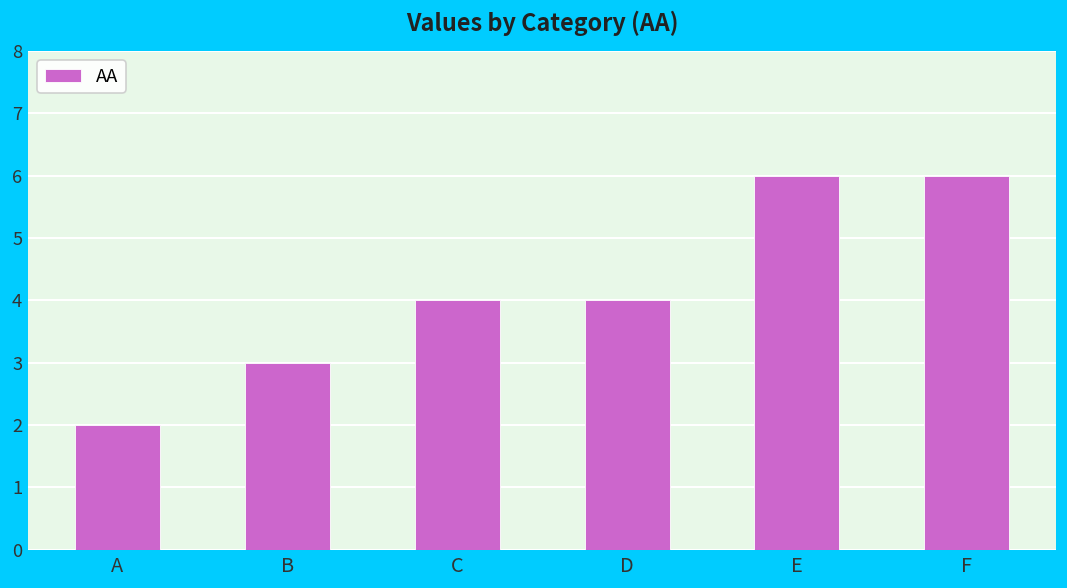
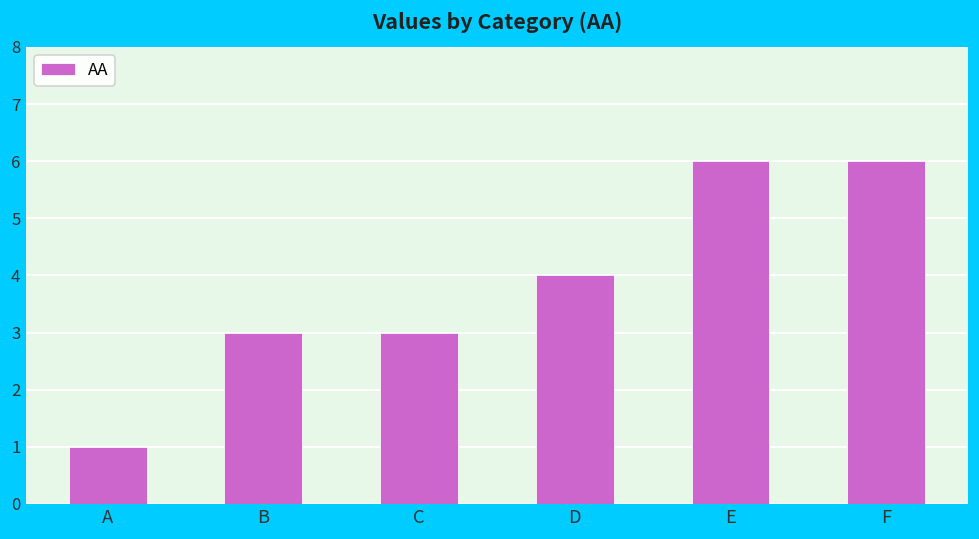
  {
-   "A": 2,
+   "A": 1,
    "B": 3,
-   "C": 4,
+   "C": 3,
    "D": 4,
    "E": 6,
    "F": 6
  }
